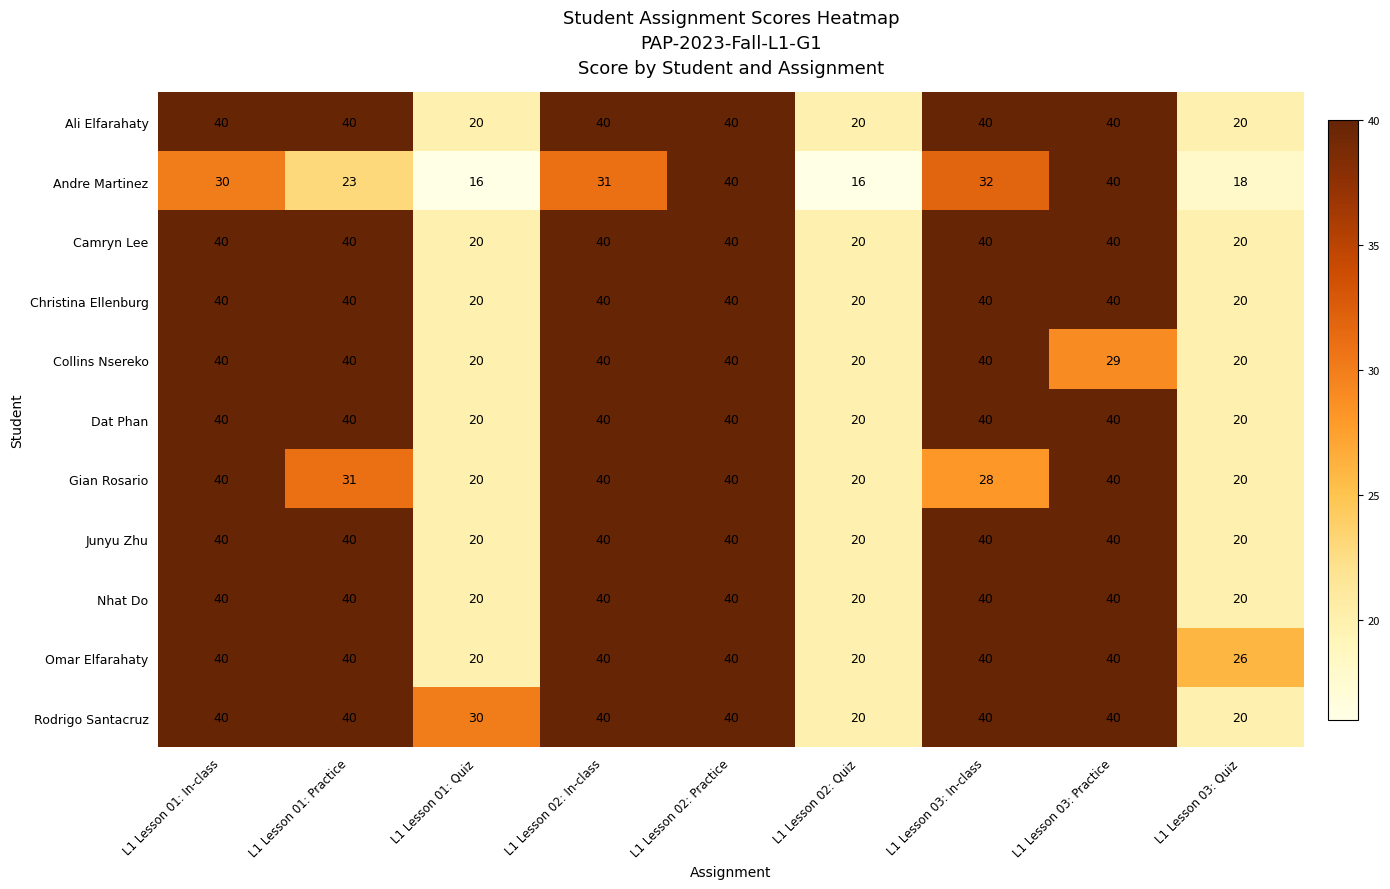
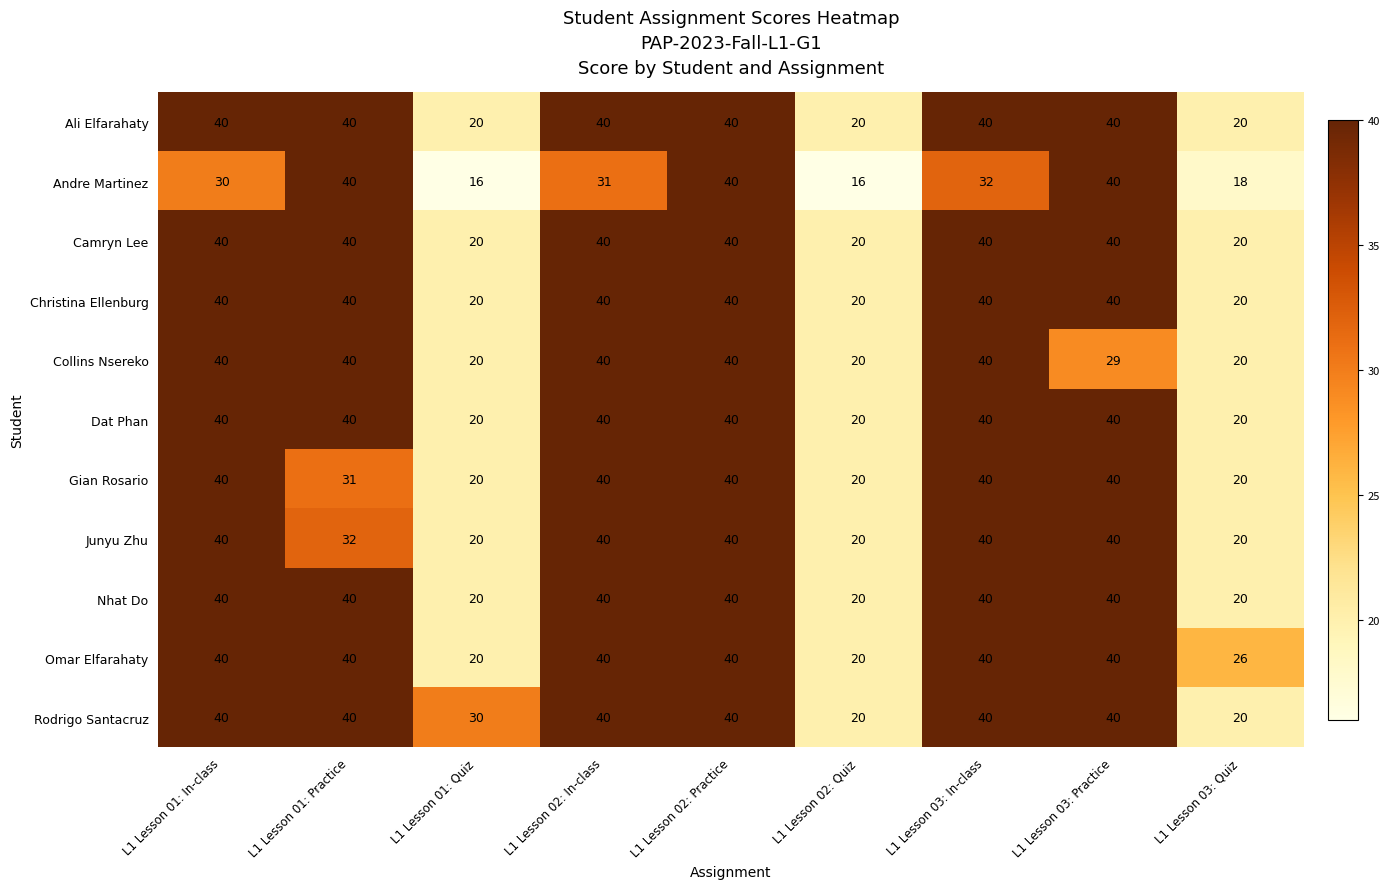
  {
    "Ali Elfarahaty": {
      "L1 Lesson 01: In-class": 40,
      "L1 Lesson 01: Practice": 40,
      "L1 Lesson 01: Quiz": 20,
      "L1 Lesson 02: In-class": 40,
      "L1 Lesson 02: Practice": 40,
      "L1 Lesson 02: Quiz": 20,
      "L1 Lesson 03: In-class": 40,
      "L1 Lesson 03: Practice": 40,
      "L1 Lesson 03: Quiz": 20
    },
    "Andre Martinez": {
      "L1 Lesson 01: In-class": 30,
-     "L1 Lesson 01: Practice": 23,
+     "L1 Lesson 01: Practice": 40,
      "L1 Lesson 01: Quiz": 16,
      "L1 Lesson 02: In-class": 31,
      "L1 Lesson 02: Practice": 40,
      "L1 Lesson 02: Quiz": 16,
      "L1 Lesson 03: In-class": 32,
      "L1 Lesson 03: Practice": 40,
      "L1 Lesson 03: Quiz": 18
    },
    "Camryn Lee": {
      "L1 Lesson 01: In-class": 40,
      "L1 Lesson 01: Practice": 40,
      "L1 Lesson 01: Quiz": 20,
      "L1 Lesson 02: In-class": 40,
      "L1 Lesson 02: Practice": 40,
      "L1 Lesson 02: Quiz": 20,
      "L1 Lesson 03: In-class": 40,
      "L1 Lesson 03: Practice": 40,
      "L1 Lesson 03: Quiz": 20
    },
    "Christina Ellenburg": {
      "L1 Lesson 01: In-class": 40,
      "L1 Lesson 01: Practice": 40,
      "L1 Lesson 01: Quiz": 20,
      "L1 Lesson 02: In-class": 40,
      "L1 Lesson 02: Practice": 40,
      "L1 Lesson 02: Quiz": 20,
      "L1 Lesson 03: In-class": 40,
      "L1 Lesson 03: Practice": 40,
      "L1 Lesson 03: Quiz": 20
    },
    "Collins Nsereko": {
      "L1 Lesson 01: In-class": 40,
      "L1 Lesson 01: Practice": 40,
      "L1 Lesson 01: Quiz": 20,
      "L1 Lesson 02: In-class": 40,
      "L1 Lesson 02: Practice": 40,
      "L1 Lesson 02: Quiz": 20,
      "L1 Lesson 03: In-class": 40,
      "L1 Lesson 03: Practice": 29,
      "L1 Lesson 03: Quiz": 20
    },
    "Dat Phan": {
      "L1 Lesson 01: In-class": 40,
      "L1 Lesson 01: Practice": 40,
      "L1 Lesson 01: Quiz": 20,
      "L1 Lesson 02: In-class": 40,
      "L1 Lesson 02: Practice": 40,
      "L1 Lesson 02: Quiz": 20,
      "L1 Lesson 03: In-class": 40,
      "L1 Lesson 03: Practice": 40,
      "L1 Lesson 03: Quiz": 20
    },
    "Gian Rosario": {
      "L1 Lesson 01: In-class": 40,
      "L1 Lesson 01: Practice": 31,
      "L1 Lesson 01: Quiz": 20,
      "L1 Lesson 02: In-class": 40,
      "L1 Lesson 02: Practice": 40,
      "L1 Lesson 02: Quiz": 20,
-     "L1 Lesson 03: In-class": 28,
+     "L1 Lesson 03: In-class": 40,
      "L1 Lesson 03: Practice": 40,
      "L1 Lesson 03: Quiz": 20
    },
    "Junyu Zhu": {
      "L1 Lesson 01: In-class": 40,
-     "L1 Lesson 01: Practice": 40,
+     "L1 Lesson 01: Practice": 32,
      "L1 Lesson 01: Quiz": 20,
      "L1 Lesson 02: In-class": 40,
      "L1 Lesson 02: Practice": 40,
      "L1 Lesson 02: Quiz": 20,
      "L1 Lesson 03: In-class": 40,
      "L1 Lesson 03: Practice": 40,
      "L1 Lesson 03: Quiz": 20
    },
    "Nhat Do": {
      "L1 Lesson 01: In-class": 40,
      "L1 Lesson 01: Practice": 40,
      "L1 Lesson 01: Quiz": 20,
      "L1 Lesson 02: In-class": 40,
      "L1 Lesson 02: Practice": 40,
      "L1 Lesson 02: Quiz": 20,
      "L1 Lesson 03: In-class": 40,
      "L1 Lesson 03: Practice": 40,
      "L1 Lesson 03: Quiz": 20
    },
    "Omar Elfarahaty": {
      "L1 Lesson 01: In-class": 40,
      "L1 Lesson 01: Practice": 40,
      "L1 Lesson 01: Quiz": 20,
      "L1 Lesson 02: In-class": 40,
      "L1 Lesson 02: Practice": 40,
      "L1 Lesson 02: Quiz": 20,
      "L1 Lesson 03: In-class": 40,
      "L1 Lesson 03: Practice": 40,
      "L1 Lesson 03: Quiz": 26
    },
    "Rodrigo Santacruz": {
      "L1 Lesson 01: In-class": 40,
      "L1 Lesson 01: Practice": 40,
      "L1 Lesson 01: Quiz": 30,
      "L1 Lesson 02: In-class": 40,
      "L1 Lesson 02: Practice": 40,
      "L1 Lesson 02: Quiz": 20,
      "L1 Lesson 03: In-class": 40,
      "L1 Lesson 03: Practice": 40,
      "L1 Lesson 03: Quiz": 20
    }
  }
